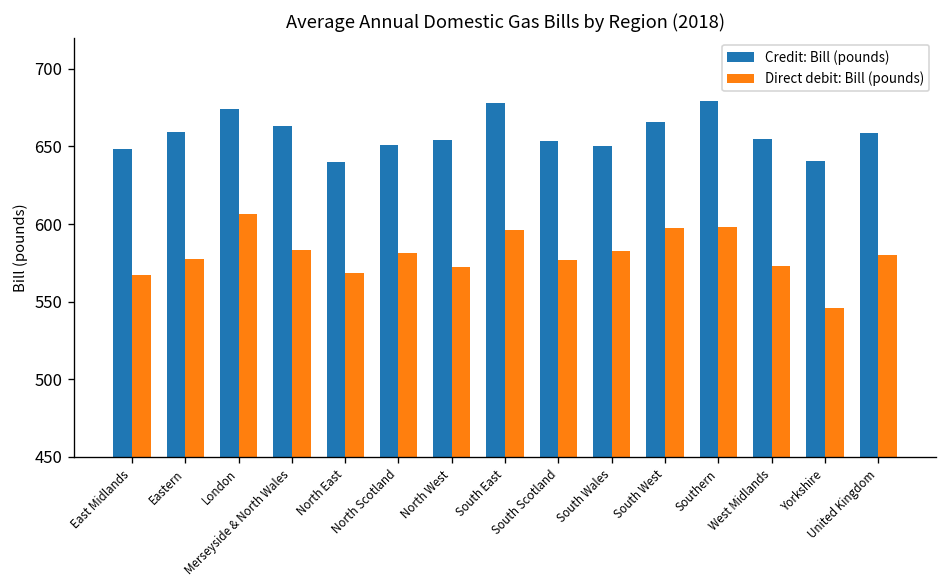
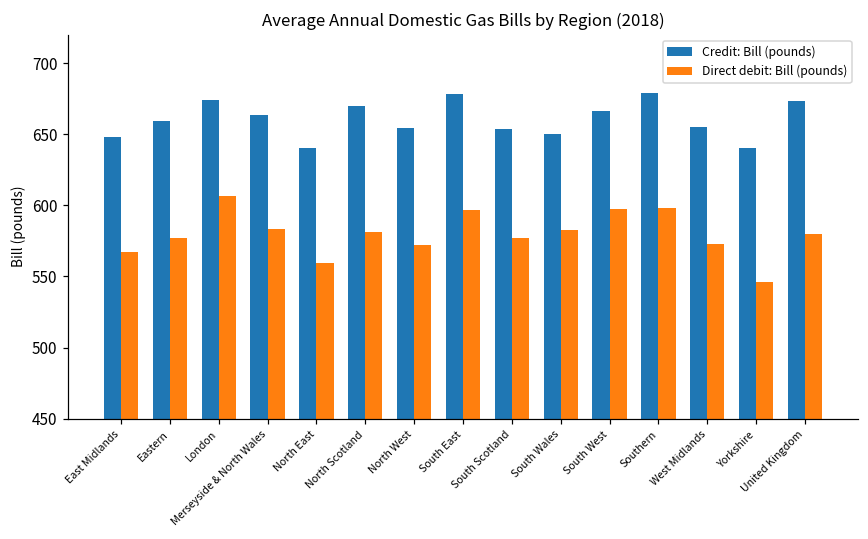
  {
    "Credit: Bill (pounds)": {
      "East Midlands": 648,
      "Eastern": 659,
      "London": 674,
      "Merseyside & North Wales": 663,
      "North East": 640,
-     "North Scotland": 651,
+     "North Scotland": 670,
      "North West": 654,
      "South East": 678,
      "South Scotland": 654,
      "South Wales": 650,
      "South West": 666,
      "Southern": 679,
      "West Midlands": 655,
      "Yorkshire": 641,
-     "United Kingdom": 658
+     "United Kingdom": 673
    },
    "Direct debit: Bill (pounds)": {
      "East Midlands": 567,
      "Eastern": 577,
      "London": 607,
      "Merseyside & North Wales": 583,
-     "North East": 569,
+     "North East": 559,
      "North Scotland": 582,
      "North West": 572,
      "South East": 596,
      "South Scotland": 577,
      "South Wales": 582,
      "South West": 597,
      "Southern": 598,
      "West Midlands": 573,
      "Yorkshire": 546,
      "United Kingdom": 580
    }
  }
